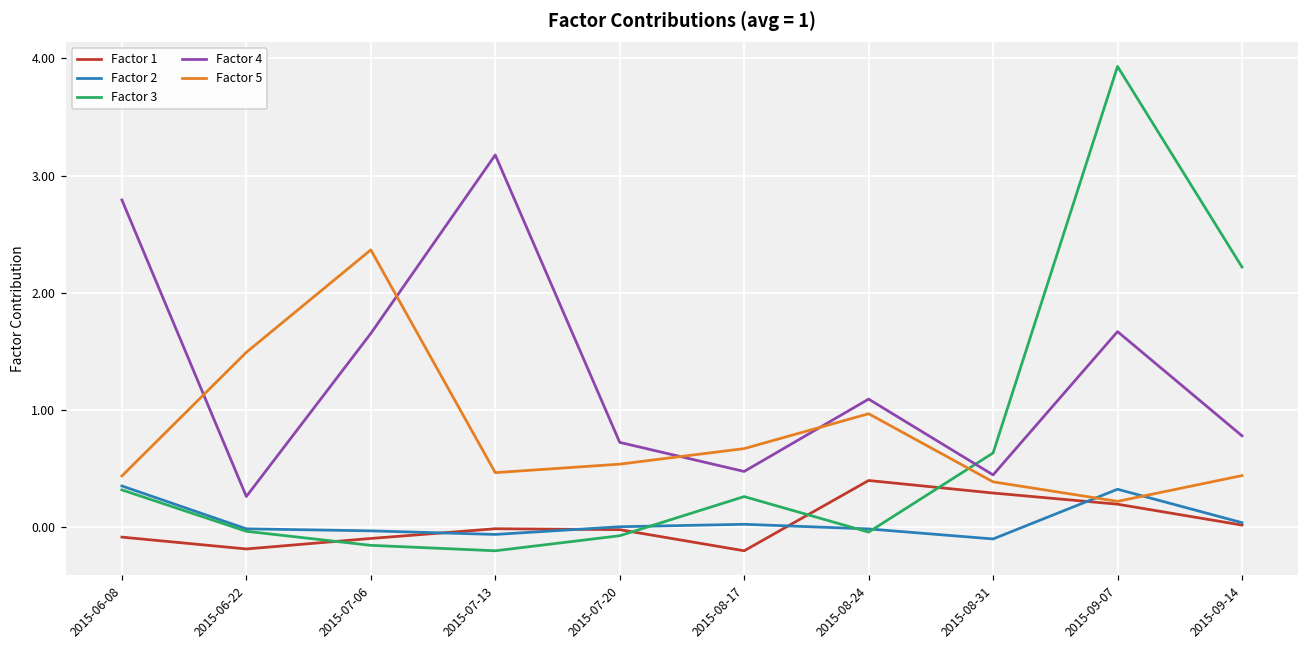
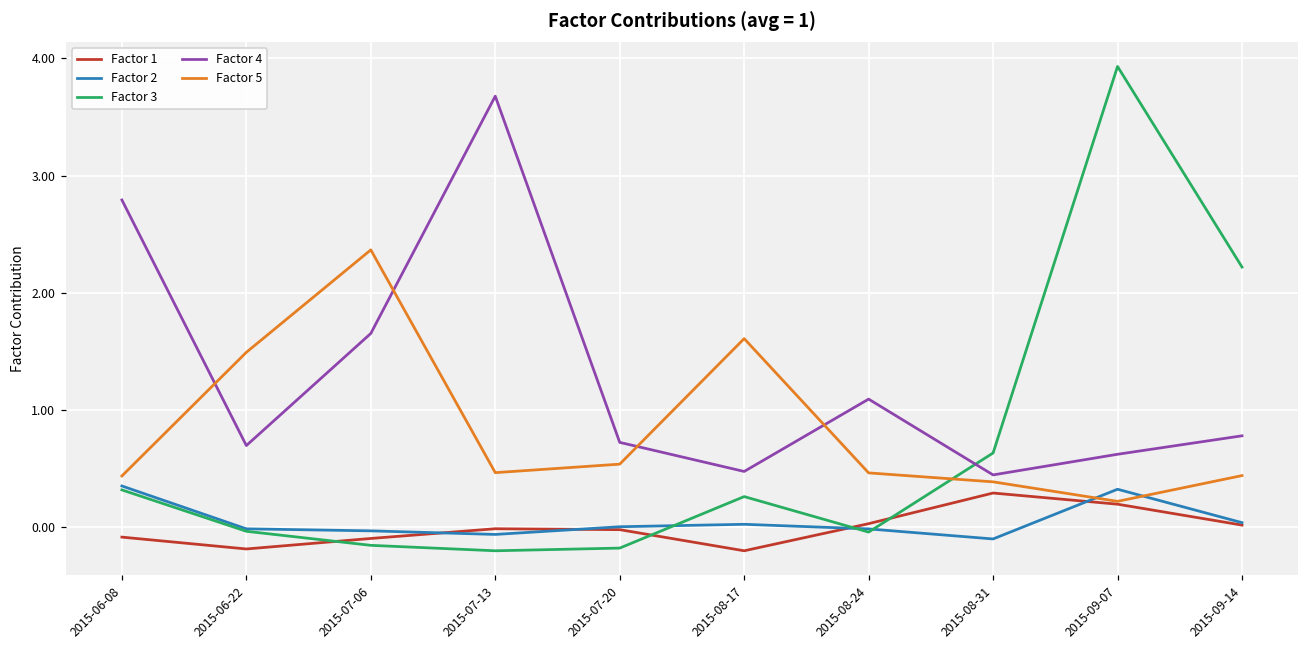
  {
    "Factor 1": {
      "2015-06-08": -0.08,
      "2015-06-22": -0.18,
      "2015-07-06": -0.09,
      "2015-07-13": -0.01,
      "2015-07-20": -0.02,
      "2015-08-17": -0.20,
-     "2015-08-24": 0.40,
+     "2015-08-24": 0.03,
      "2015-08-31": 0.29,
      "2015-09-07": 0.20
    },
    "Factor 2": {
      "2015-06-08": 0.35,
      "2015-07-06": -0.03,
      "2015-07-13": -0.06,
      "2015-07-20": 0.01,
      "2015-08-17": 0.03,
      "2015-08-24": -0.01,
      "2015-08-31": -0.10,
      "2015-09-07": 0.32
    },
    "Factor 3": {
      "2015-06-08": 0.32,
      "2015-07-06": -0.15,
      "2015-07-13": -0.20,
-     "2015-07-20": -0.07,
+     "2015-07-20": -0.18,
      "2015-08-17": 0.26,
      "2015-08-24": -0.04,
      "2015-08-31": 0.63,
      "2015-09-07": 3.93,
      "2015-09-14": 2.22
    },
    "Factor 4": {
      "2015-06-08": 2.79,
-     "2015-06-22": 0.26,
+     "2015-06-22": 0.70,
      "2015-07-06": 1.65,
-     "2015-07-13": 3.18,
+     "2015-07-13": 3.68,
      "2015-07-20": 0.72,
      "2015-08-17": 0.48,
      "2015-08-24": 1.09,
      "2015-08-31": 0.45,
-     "2015-09-07": 1.67,
+     "2015-09-07": 0.62,
      "2015-09-14": 0.78
    },
    "Factor 5": {
      "2015-06-08": 0.44,
      "2015-06-22": 1.49,
      "2015-07-06": 2.37,
      "2015-07-13": 0.47,
      "2015-07-20": 0.54,
-     "2015-08-17": 0.67,
-     "2015-08-24": 0.97,
+     "2015-08-17": 1.61,
+     "2015-08-24": 0.46,
      "2015-08-31": 0.39,
      "2015-09-07": 0.22,
      "2015-09-14": 0.44
    }
  }
